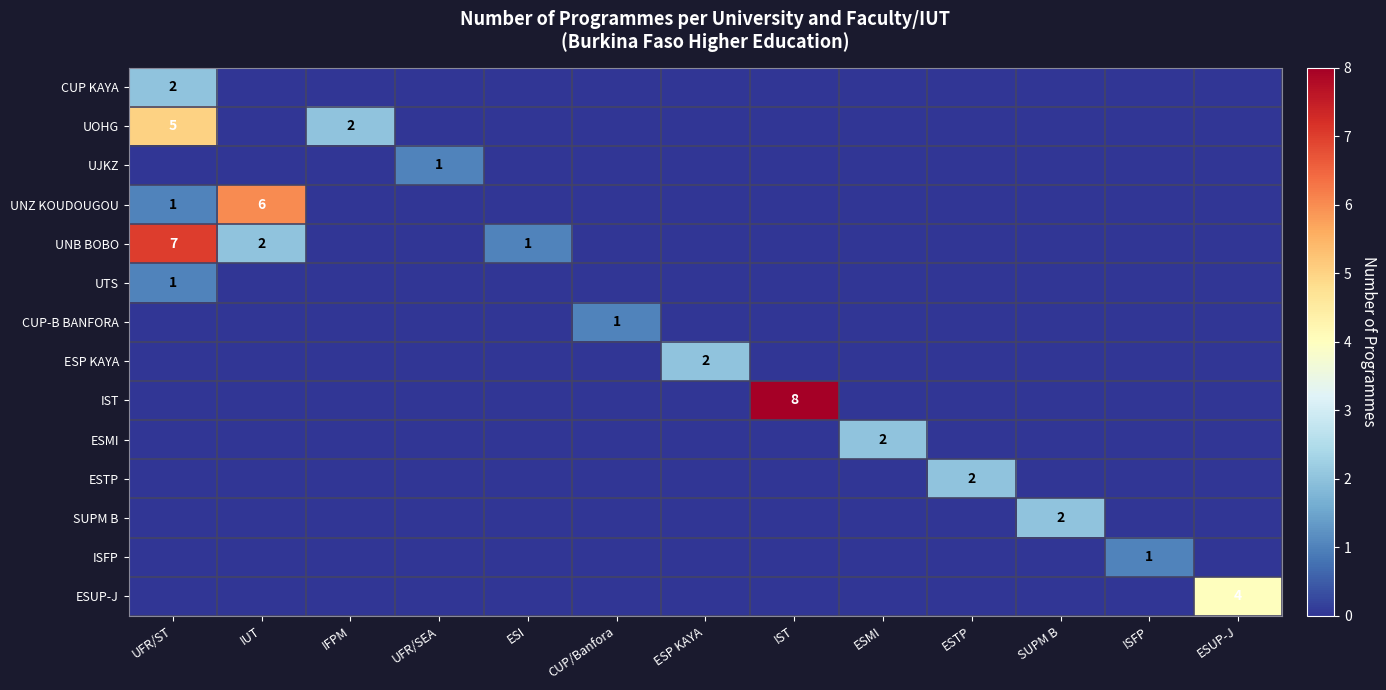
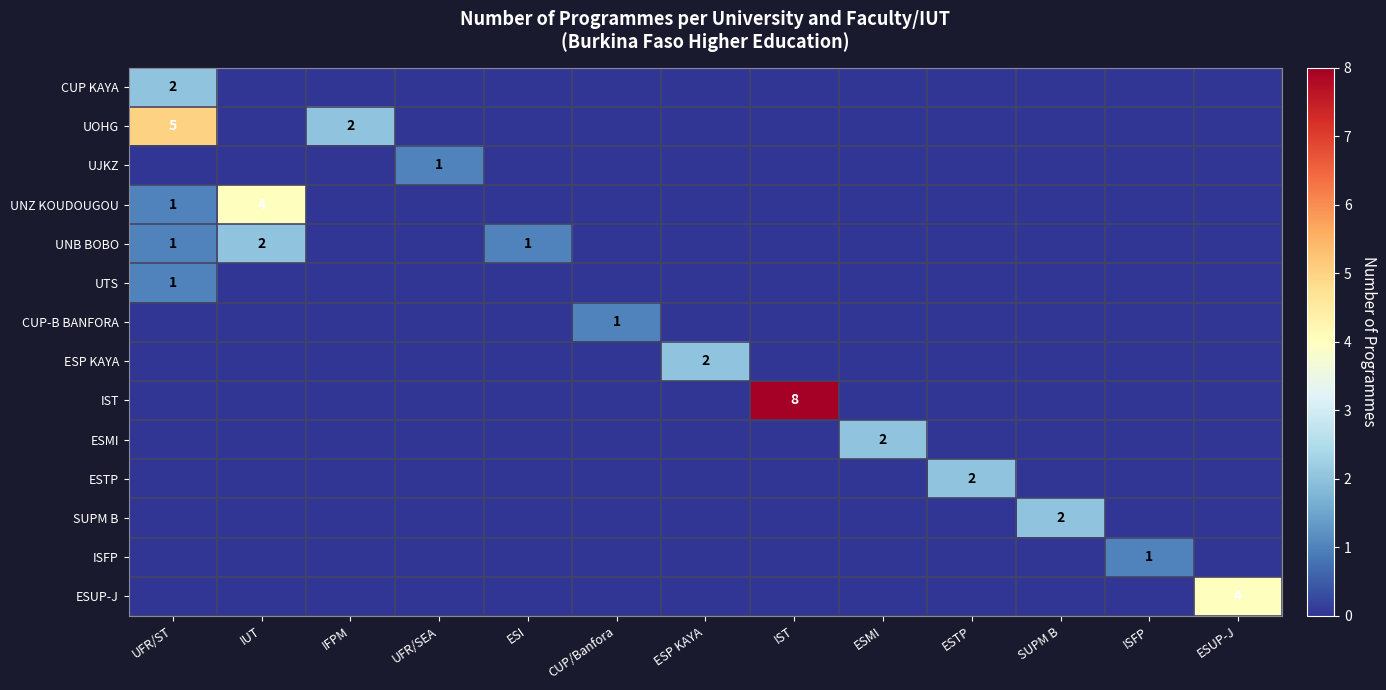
  {
    "CUP KAYA": {
      "UFR/ST": 2
    },
    "UOHG": {
      "UFR/ST": 5,
      "IFPM": 2
    },
    "UJKZ": {
      "UFR/SEA": 1
    },
    "UNZ KOUDOUGOU": {
      "UFR/ST": 1,
-     "IUT": 6
+     "IUT": 4
    },
    "UNB BOBO": {
-     "UFR/ST": 7,
+     "UFR/ST": 1,
      "IUT": 2,
      "ESI": 1
    },
    "UTS": {
      "UFR/ST": 1
    },
    "CUP-B BANFORA": {
      "CUP/Banfora": 1
    },
    "ESP KAYA": {
      "ESP KAYA": 2
    },
    "IST": {
      "IST": 8
    },
    "ESMI": {
      "ESMI": 2
    },
    "ESTP": {
      "ESTP": 2
    },
    "SUPM B": {
      "SUPM B": 2
    },
    "ISFP": {
      "ISFP": 1
    },
    "ESUP-J": {
      "ESUP-J": 4
    }
  }
